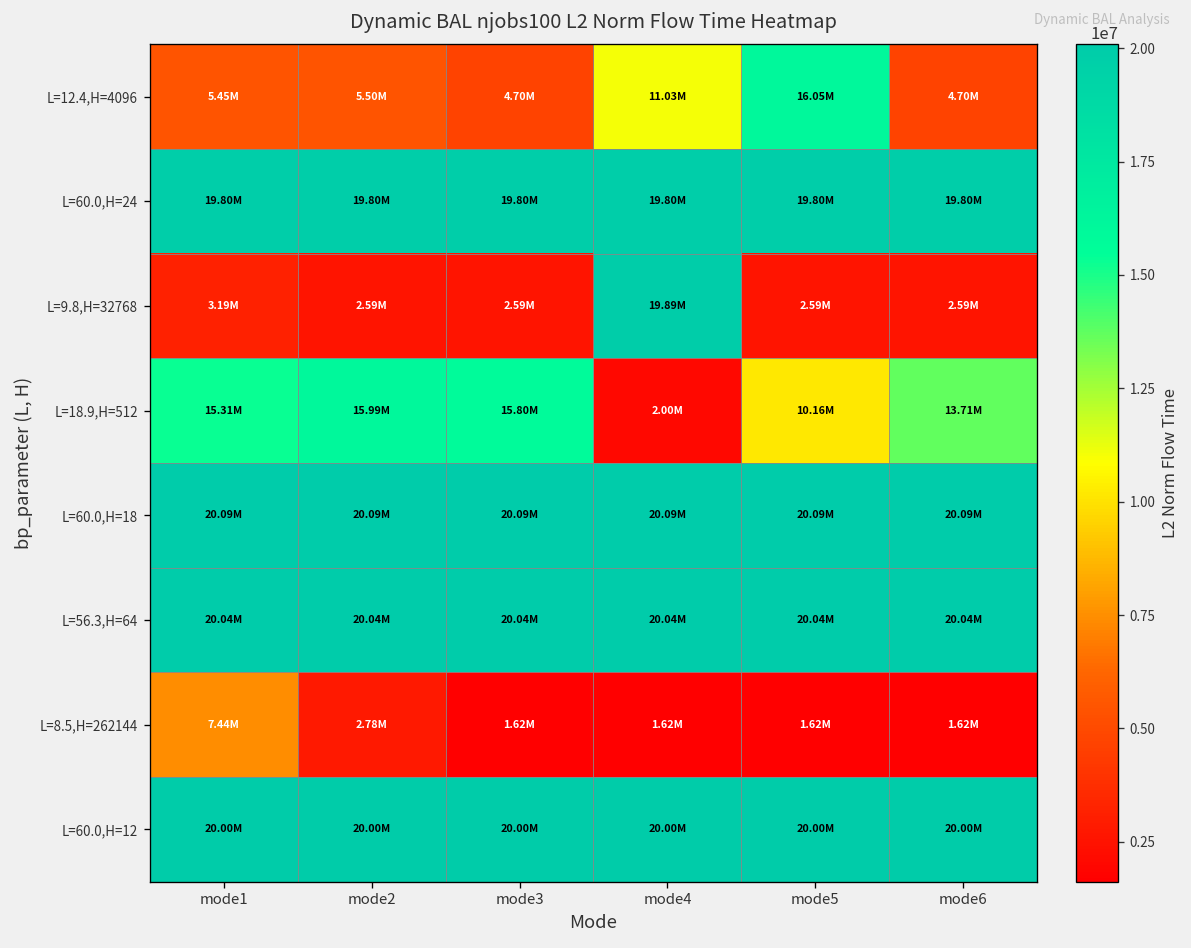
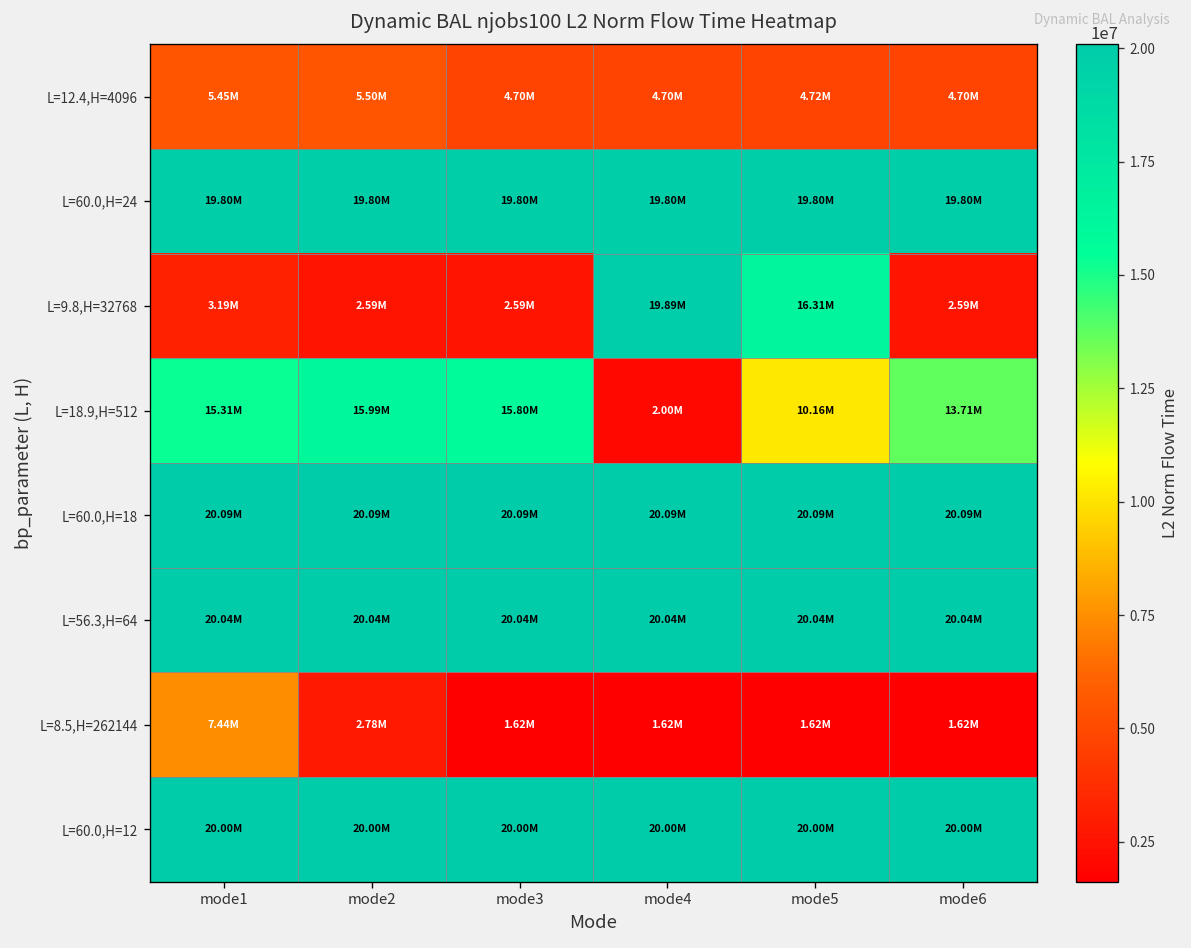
  {
    "L=12.4,H=4096": {
      "mode1": "5.45M",
      "mode2": "5.50M",
      "mode3": "4.70M",
-     "mode4": "11.03M",
-     "mode5": "16.05M",
+     "mode4": "4.70M",
+     "mode5": "4.72M",
      "mode6": "4.70M"
    },
    "L=60.0,H=24": {
      "mode1": "19.80M",
      "mode2": "19.80M",
      "mode3": "19.80M",
      "mode4": "19.80M",
      "mode5": "19.80M",
      "mode6": "19.80M"
    },
    "L=9.8,H=32768": {
      "mode1": "3.19M",
      "mode2": "2.59M",
      "mode3": "2.59M",
      "mode4": "19.89M",
-     "mode5": "2.59M",
+     "mode5": "16.31M",
      "mode6": "2.59M"
    },
    "L=18.9,H=512": {
      "mode1": "15.31M",
      "mode2": "15.99M",
      "mode3": "15.80M",
      "mode4": "2.00M",
      "mode5": "10.16M",
      "mode6": "13.71M"
    },
    "L=60.0,H=18": {
      "mode1": "20.09M",
      "mode2": "20.09M",
      "mode3": "20.09M",
      "mode4": "20.09M",
      "mode5": "20.09M",
      "mode6": "20.09M"
    },
    "L=56.3,H=64": {
      "mode1": "20.04M",
      "mode2": "20.04M",
      "mode3": "20.04M",
      "mode4": "20.04M",
      "mode5": "20.04M",
      "mode6": "20.04M"
    },
    "L=8.5,H=262144": {
      "mode1": "7.44M",
      "mode2": "2.78M",
      "mode3": "1.62M",
      "mode4": "1.62M",
      "mode5": "1.62M",
      "mode6": "1.62M"
    },
    "L=60.0,H=12": {
      "mode1": "20.00M",
      "mode2": "20.00M",
      "mode3": "20.00M",
      "mode4": "20.00M",
      "mode5": "20.00M",
      "mode6": "20.00M"
    }
  }
